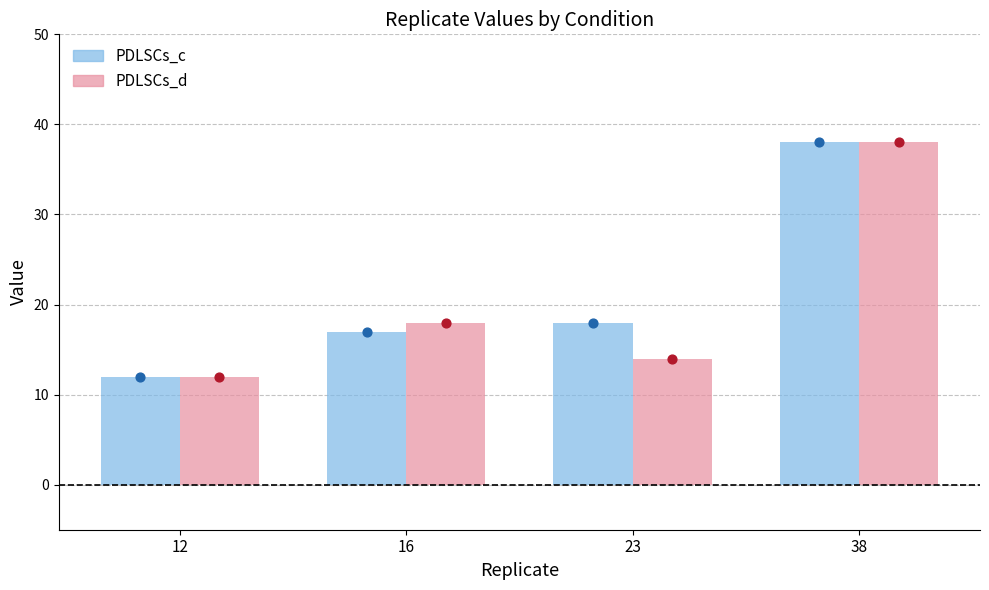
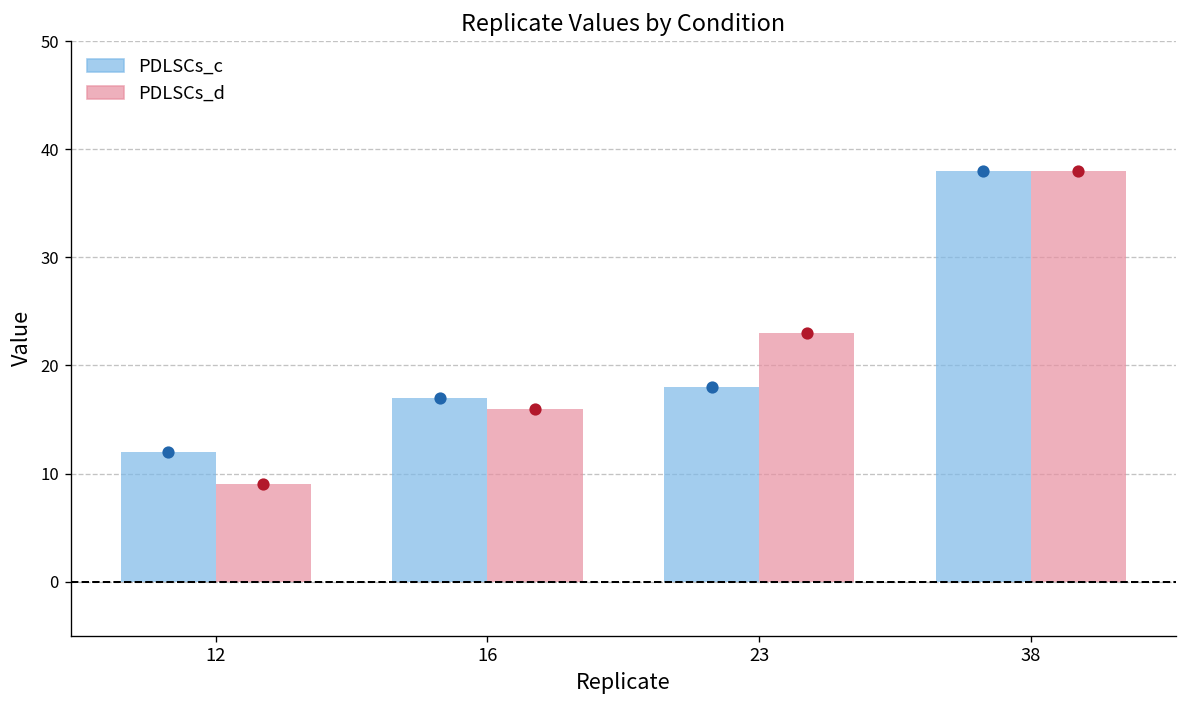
  {
    "PDLSCs_c": {
      "12": 12,
      "16": 17,
      "23": 18,
      "38": 38
    },
    "PDLSCs_d": {
-     "12": 12,
-     "16": 18,
-     "23": 14,
+     "12": 9,
+     "16": 16,
+     "23": 23,
      "38": 38
    }
  }
